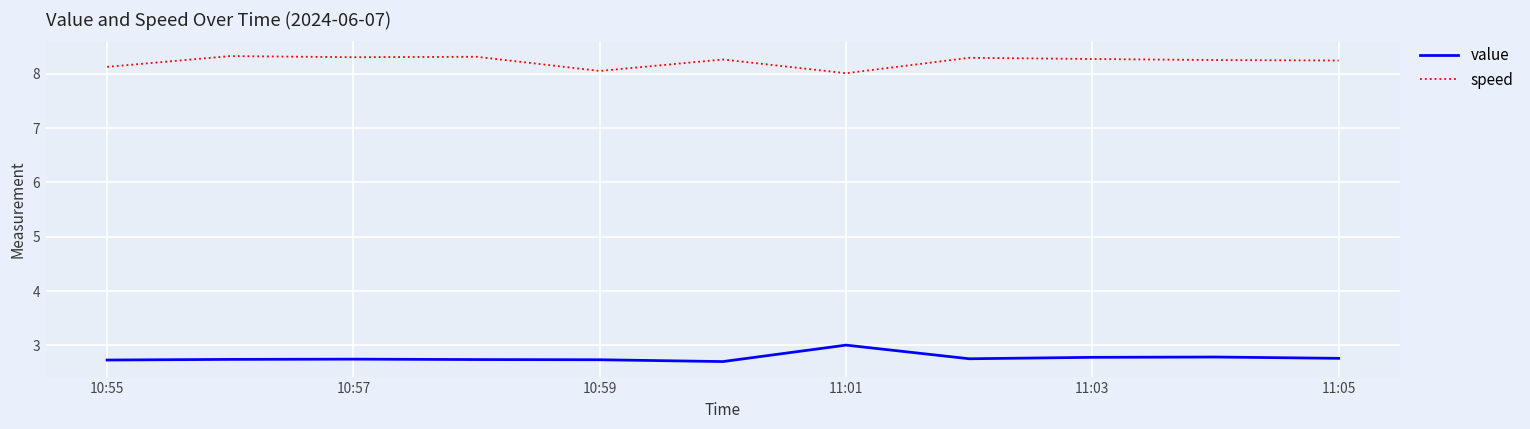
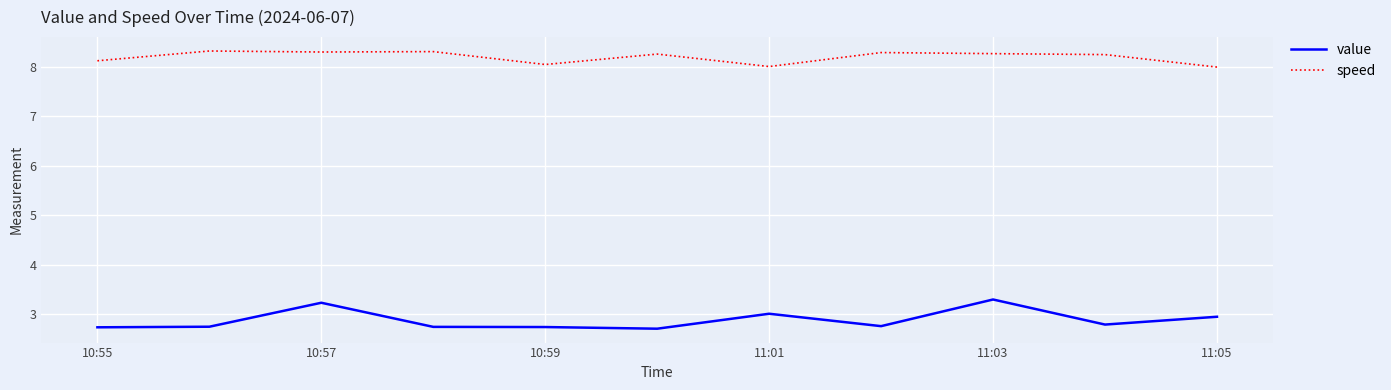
  {
    "value": {
      "10:55": 2.7,
-     "10:57": 2.7,
+     "10:57": 3.2,
      "10:59": 2.7,
      "11:01": 3.0,
-     "11:03": 2.8,
-     "11:05": 2.8
+     "11:03": 3.3,
+     "11:05": 2.9
    },
    "speed": {
      "10:55": 8.1,
      "10:57": 8.3,
      "10:59": 8.1,
      "11:01": 8.0,
      "11:03": 8.3,
-     "11:05": 8.2
+     "11:05": 8.0
    }
  }
